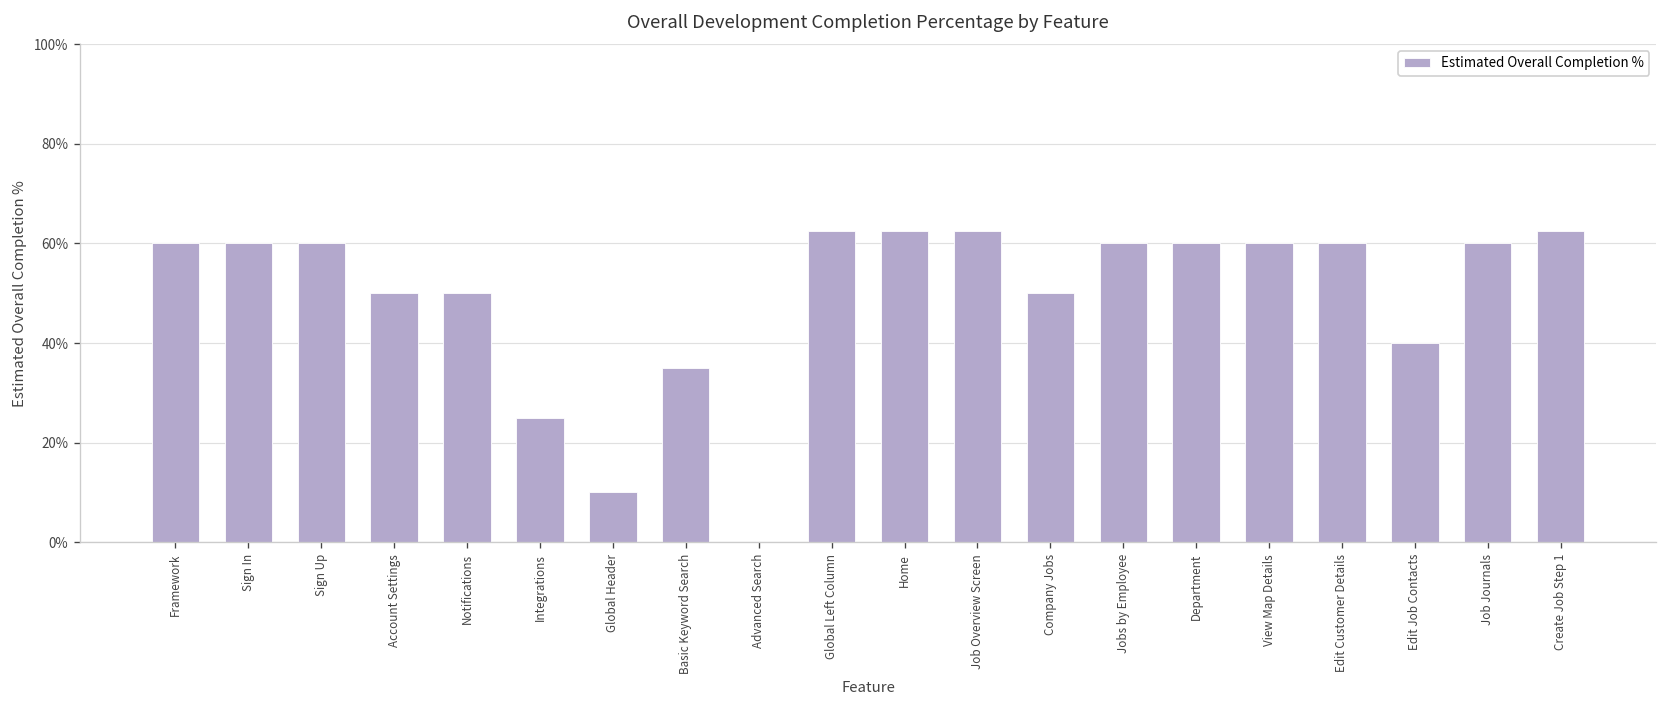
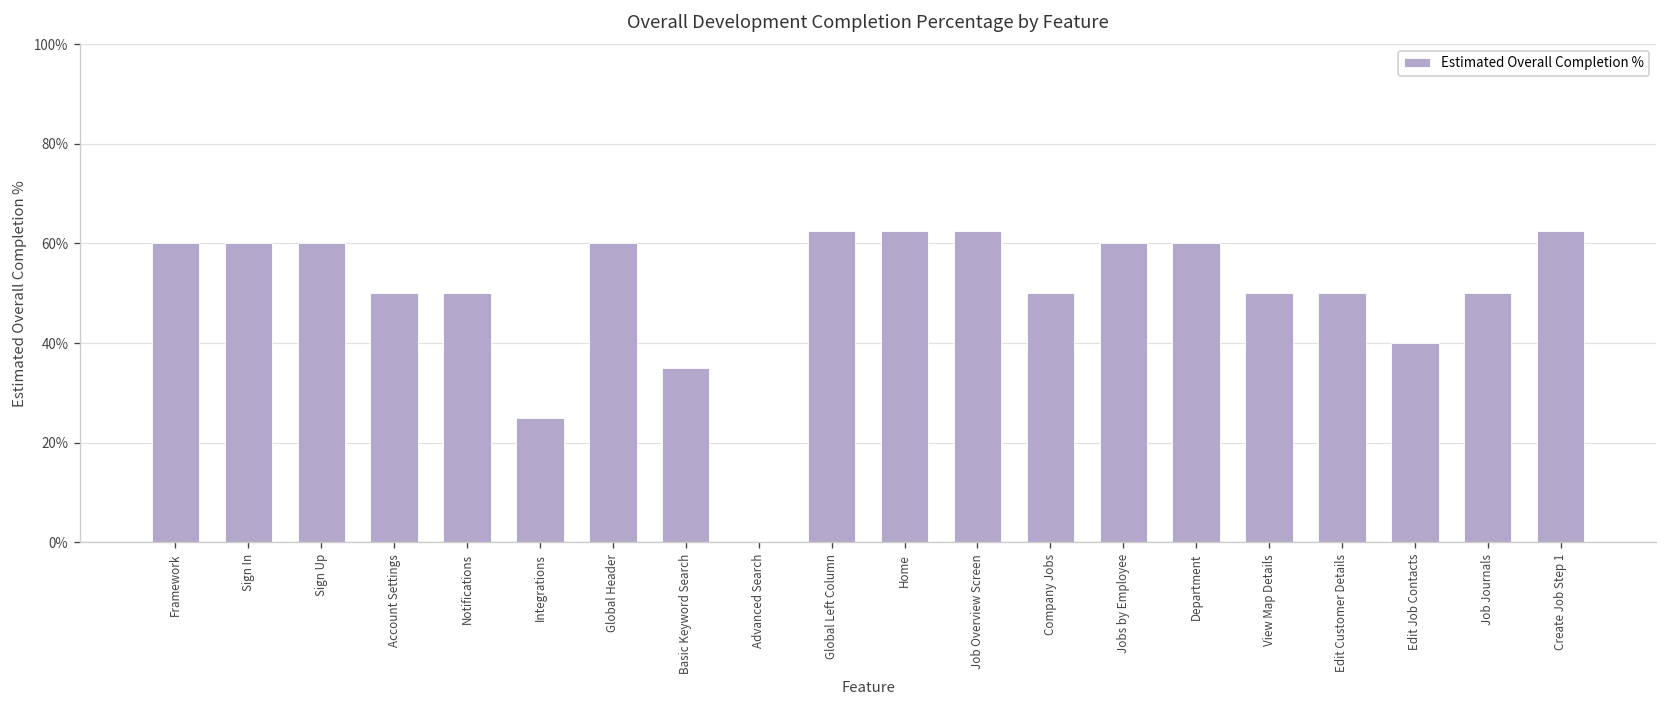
  {
    "Framework": "60%",
    "Sign In": "60%",
    "Sign Up": "60%",
    "Account Settings": "50%",
    "Notifications": "50%",
    "Integrations": "25%",
-   "Global Header": "10%",
+   "Global Header": "60%",
    "Basic Keyword Search": "35%",
    "Advanced Search": "0%",
    "Global Left Column": "63%",
    "Home": "63%",
    "Job Overview Screen": "63%",
    "Company Jobs": "50%",
    "Jobs by Employee": "60%",
    "Department": "60%",
-   "View Map Details": "60%",
-   "Edit Customer Details": "60%",
+   "View Map Details": "50%",
+   "Edit Customer Details": "50%",
    "Edit Job Contacts": "40%",
-   "Job Journals": "60%",
+   "Job Journals": "50%",
    "Create Job Step 1": "63%"
  }
